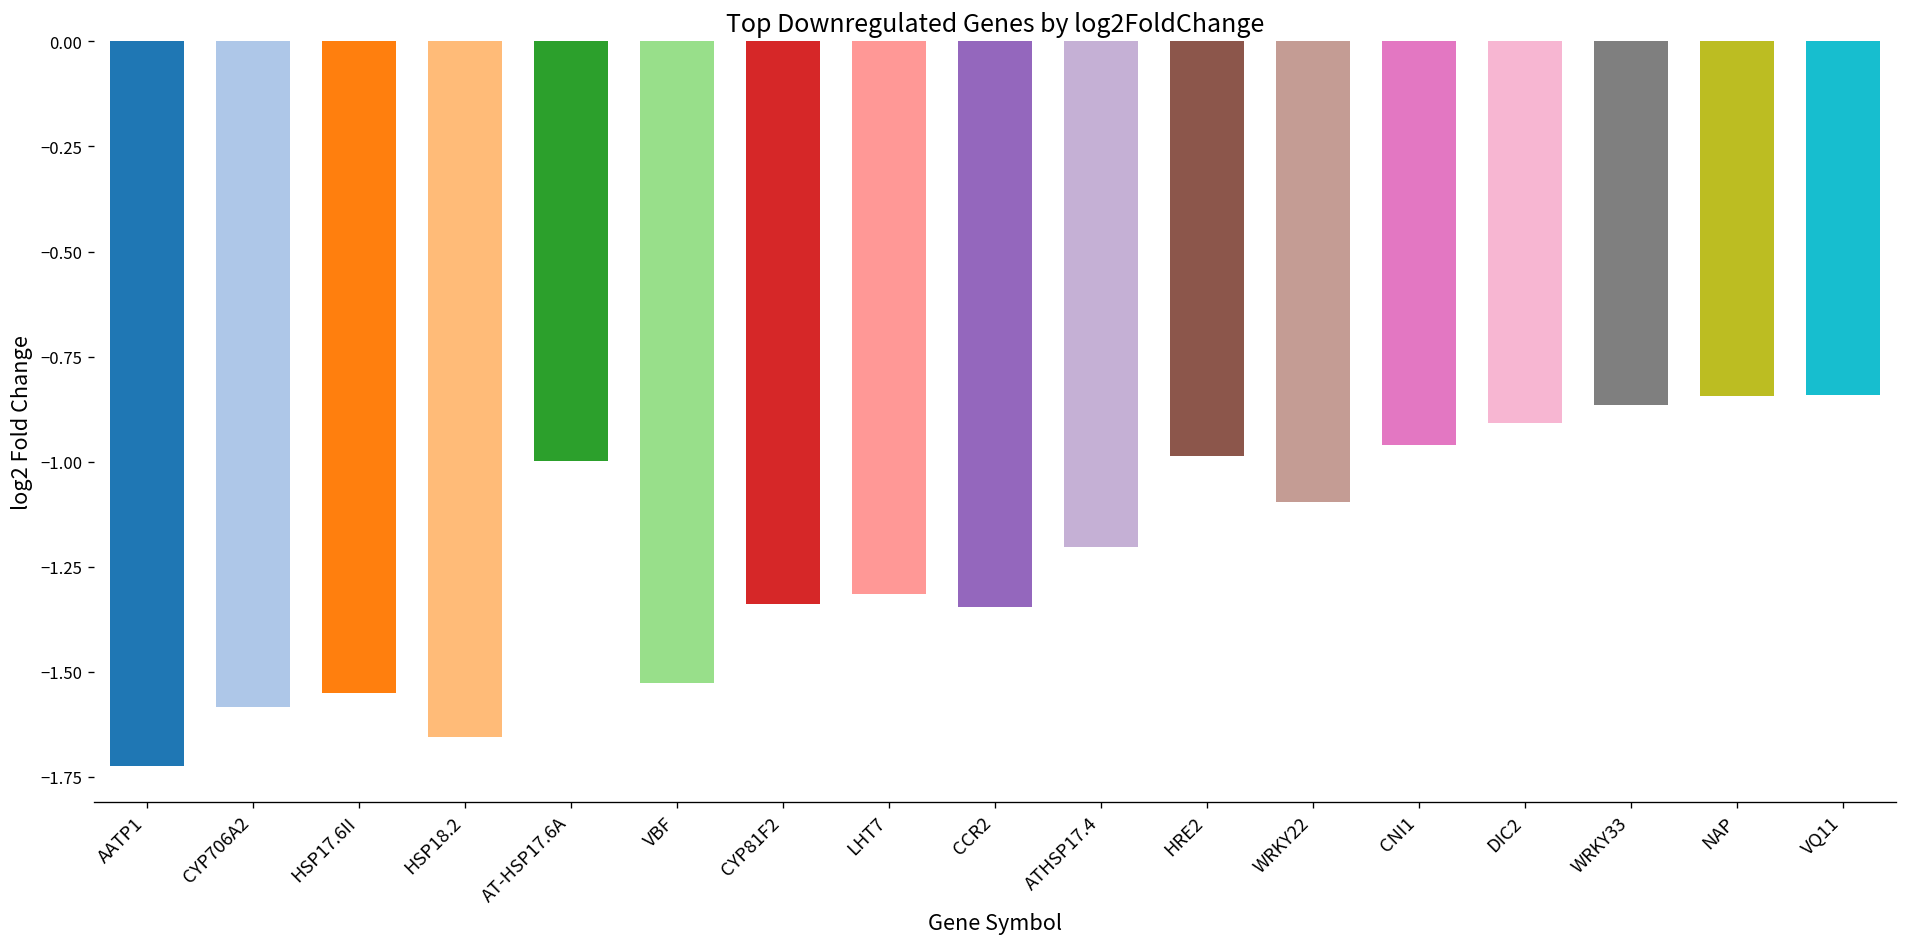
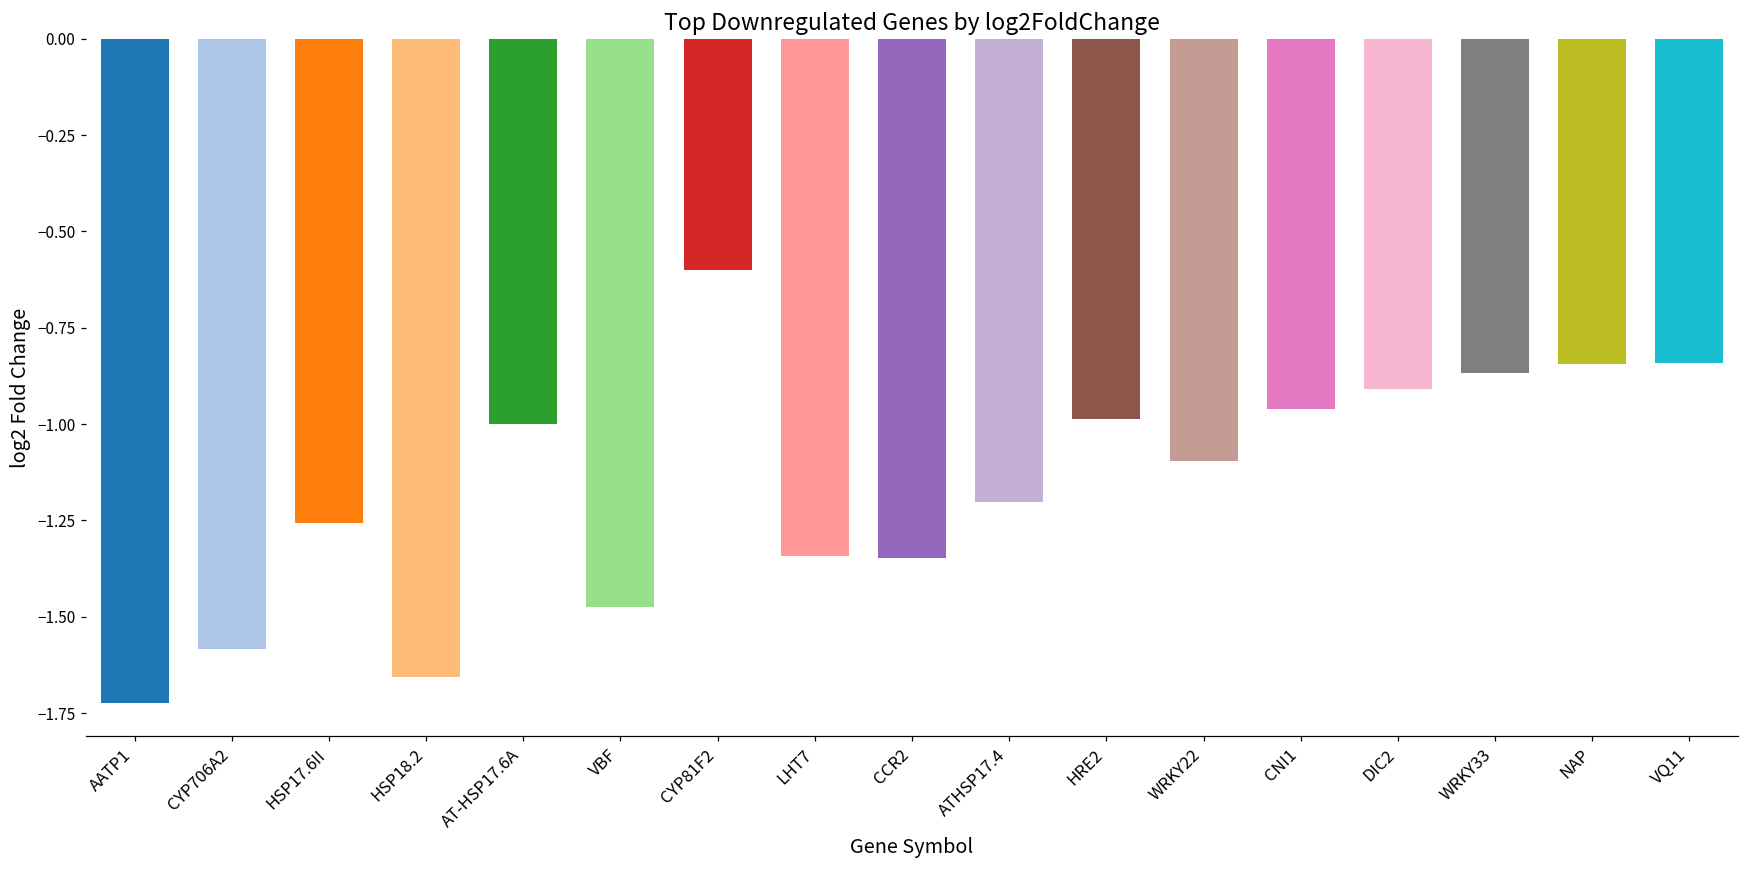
  {
    "AATP1": -1.72,
    "CYP706A2": -1.58,
-   "HSP17.6II": -1.55,
+   "HSP17.6II": -1.26,
    "HSP18.2": -1.66,
    "AT-HSP17.6A": -1.00,
-   "VBF": -1.53,
-   "CYP81F2": -1.34,
-   "LHT7": -1.31,
+   "VBF": -1.47,
+   "CYP81F2": -0.60,
+   "LHT7": -1.34,
    "CCR2": -1.35,
    "ATHSP17.4": -1.20,
    "HRE2": -0.99,
    "WRKY22": -1.10,
    "CNI1": -0.96,
    "DIC2": -0.91,
    "WRKY33": -0.87,
    "NAP": -0.84,
    "VQ11": -0.84
  }
